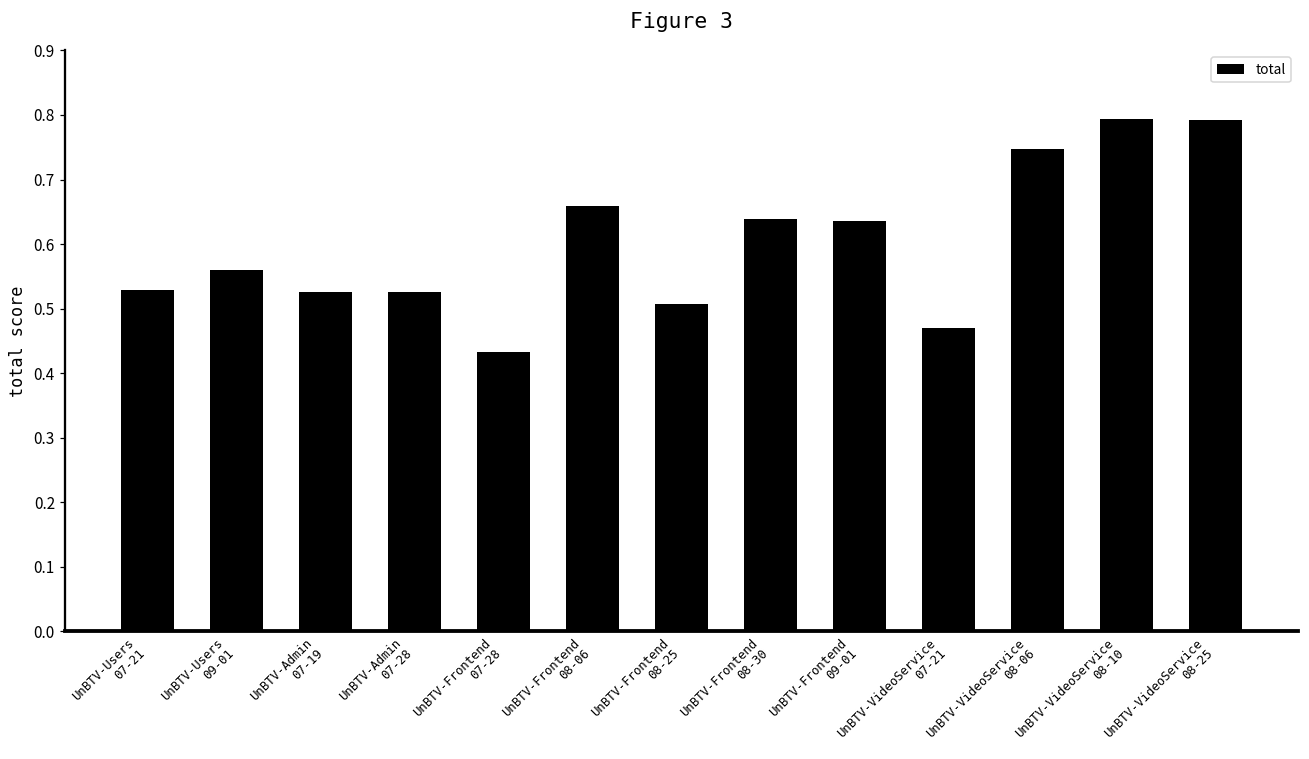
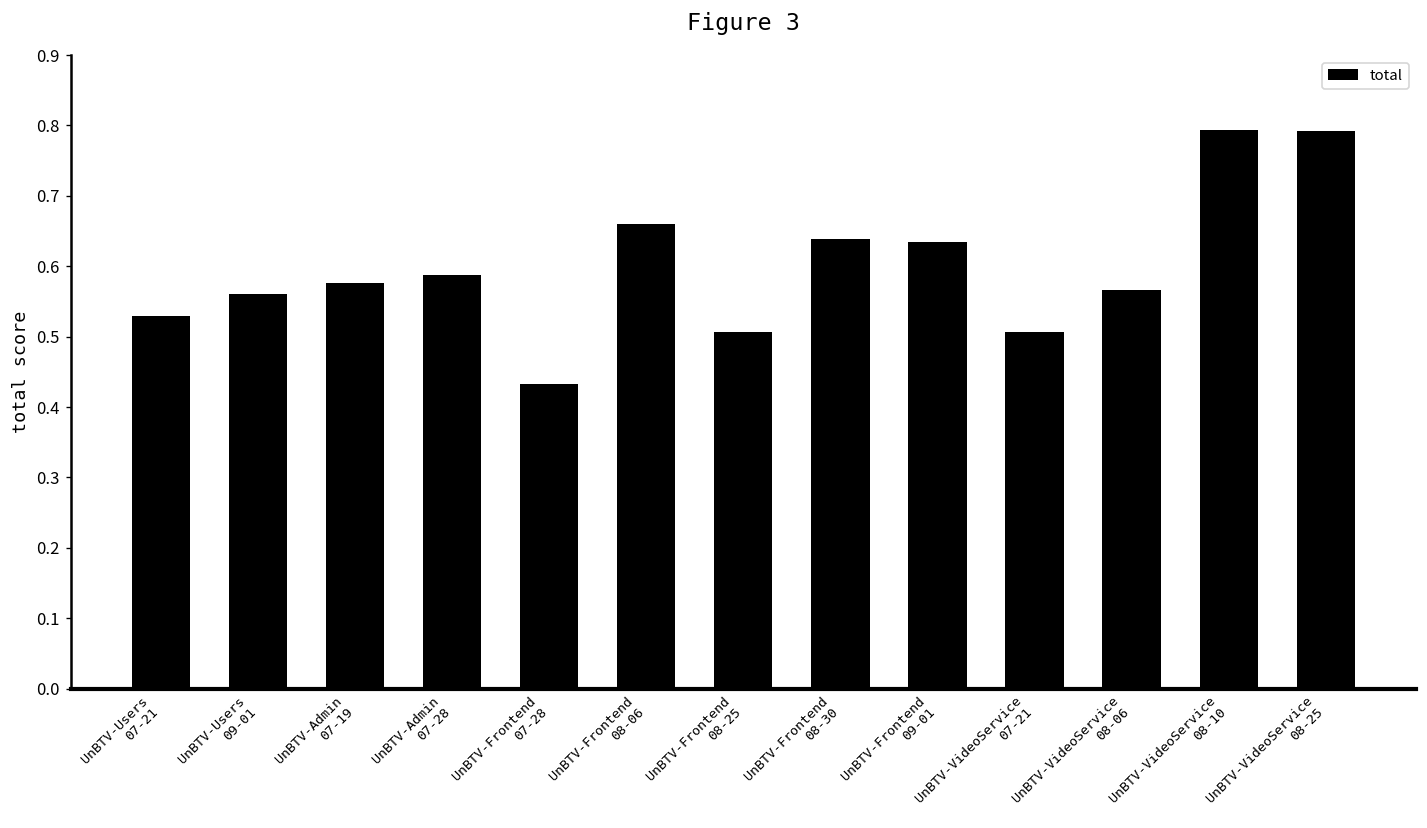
  {
    "UnBTV-Users 07-21": 0.53,
    "UnBTV-Users 09-01": 0.56,
-   "UnBTV-Admin 07-19": 0.53,
-   "UnBTV-Admin 07-28": 0.53,
+   "UnBTV-Admin 07-19": 0.58,
+   "UnBTV-Admin 07-28": 0.59,
    "UnBTV-Frontend 07-28": 0.43,
    "UnBTV-Frontend 08-06": 0.66,
    "UnBTV-Frontend 08-25": 0.51,
    "UnBTV-Frontend 08-30": 0.64,
    "UnBTV-Frontend 09-01": 0.64,
-   "UnBTV-VideoService 07-21": 0.47,
-   "UnBTV-VideoService 08-06": 0.75,
+   "UnBTV-VideoService 07-21": 0.51,
+   "UnBTV-VideoService 08-06": 0.57,
    "UnBTV-VideoService 08-10": 0.79,
    "UnBTV-VideoService 08-25": 0.79
  }
